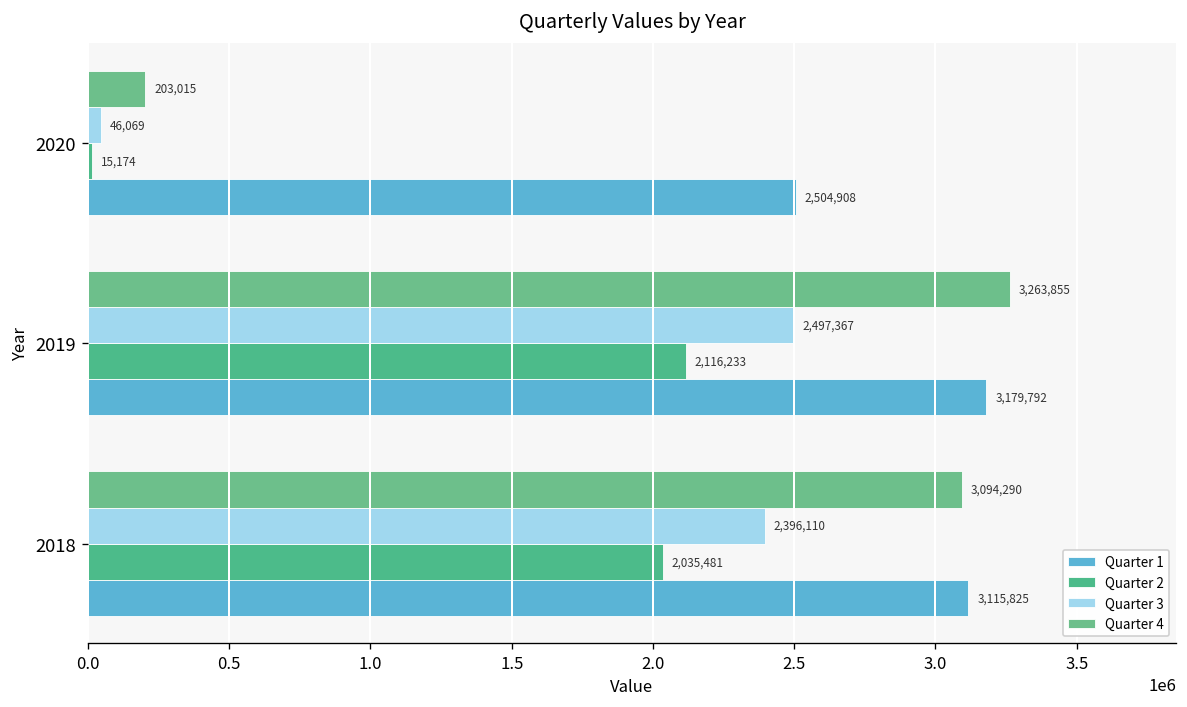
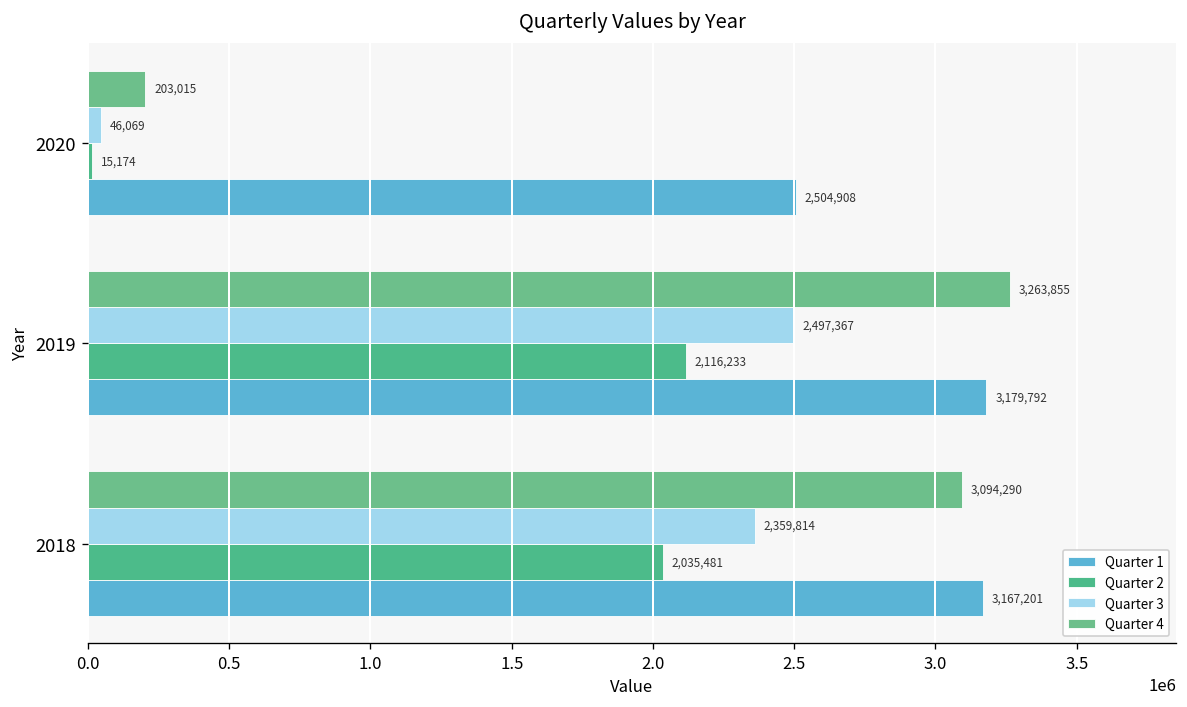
  {
    "Quarter 1": {
      "2020": "2,504,908",
      "2019": "3,179,792",
-     "2018": "3,115,825"
+     "2018": "3,167,201"
    },
    "Quarter 3": {
      "2020": "46,069",
      "2019": "2,497,367",
-     "2018": "2,396,110"
+     "2018": "2,359,814"
    }
  }
